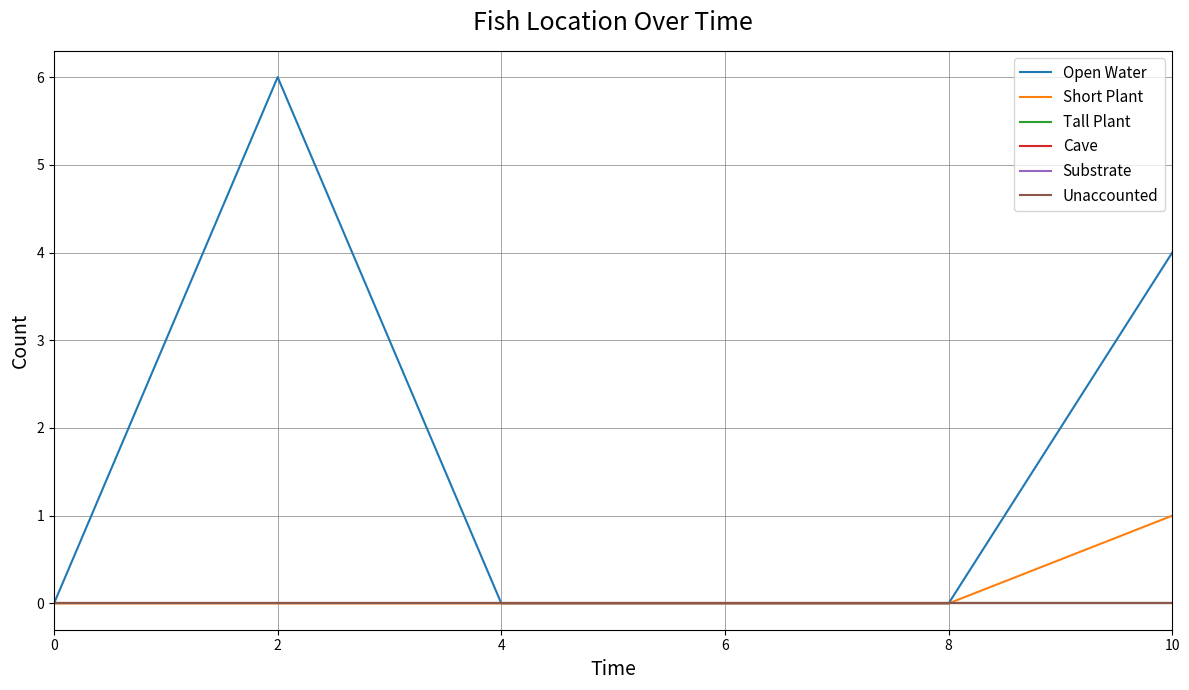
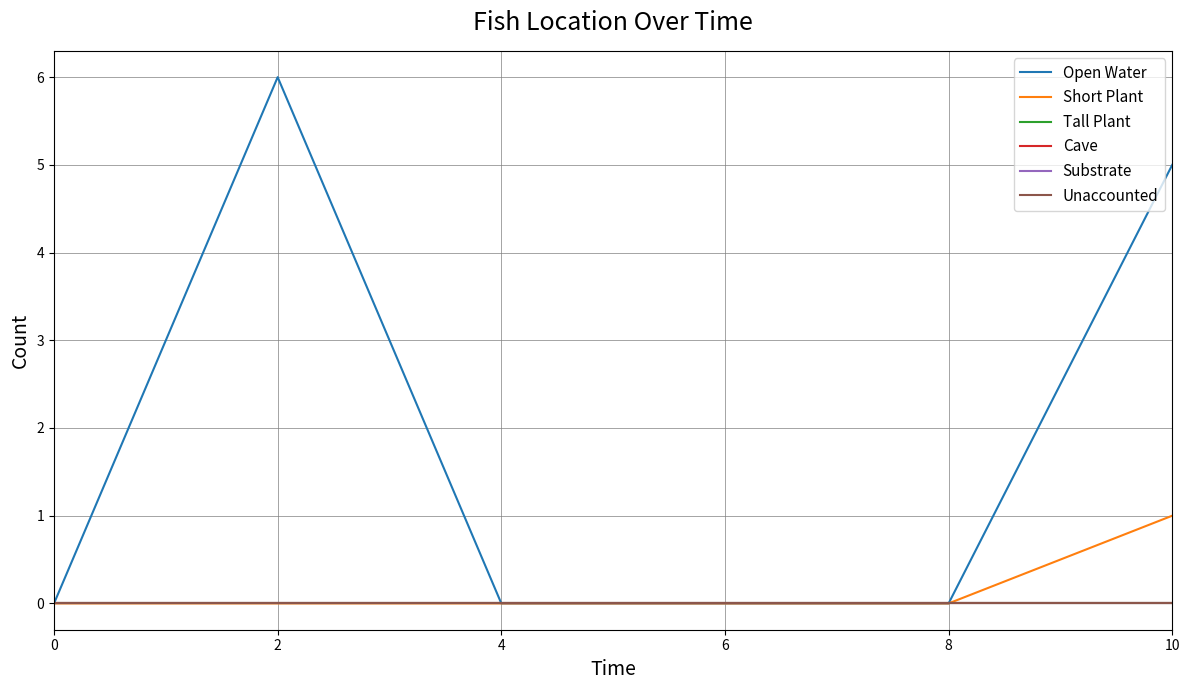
  {
    "Open Water": {
      "2": 6,
-     "10": 4
+     "10": 5
    },
    "Short Plant": {
      "10": 1
    },
    "Unaccounted": {
      "10": 0
    }
  }
